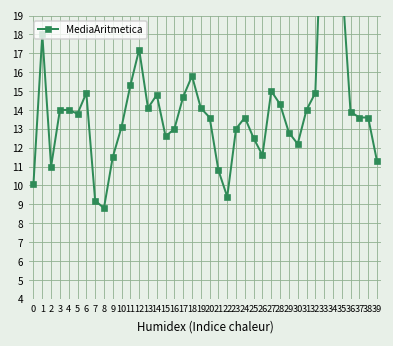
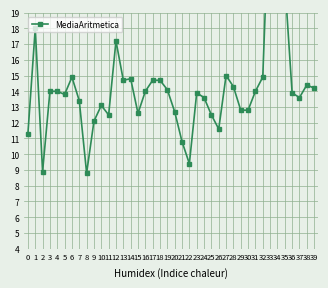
  {
-   "0": 10.1,
-   "2": 11.0,
+   "0": 11.3,
+   "2": 8.9,
    "3": 14.0,
    "4": 14.0,
    "5": 13.8,
    "6": 14.9,
-   "7": 9.2,
+   "7": 13.4,
    "8": 8.8,
-   "9": 11.5,
+   "9": 12.1,
    "10": 13.1,
-   "11": 15.3,
+   "11": 12.5,
    "12": 17.2,
-   "13": 14.1,
+   "13": 14.7,
    "14": 14.8,
-   "16": 13,
+   "16": 14,
    "17": 14.7,
-   "18": 15.8,
+   "18": 14.7,
    "19": 14.1,
-   "20": 13.6,
+   "20": 12.7,
    "21": 10.8,
    "22": 9.4,
-   "23": 13.0,
+   "23": 13.9,
    "24": 13.6,
    "26": 11.6,
    "27": 15.0,
    "28": 14.3,
    "29": 12.8,
-   "30": 12.2,
+   "30": 12.8,
    "31": 14.0,
    "32": 14.9,
    "36": 13.9,
    "37": 13.6,
-   "38": 13.6,
-   "39": 11.3
+   "38": 14.4,
+   "39": 14.2
  }
